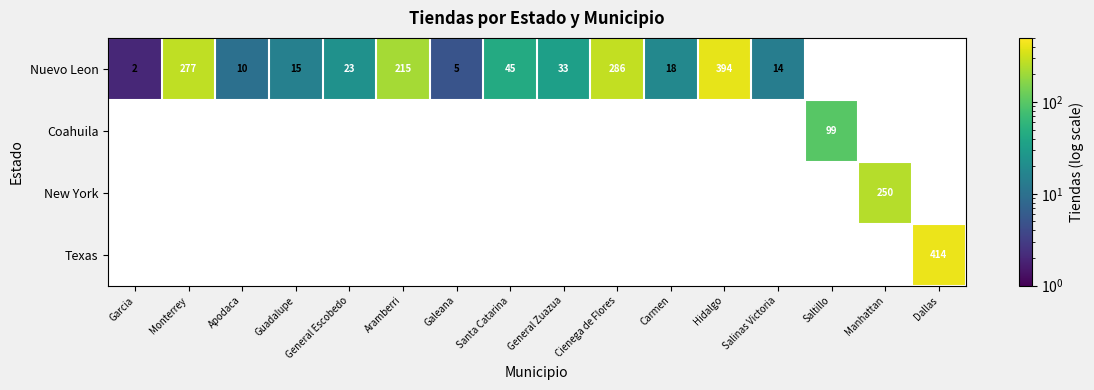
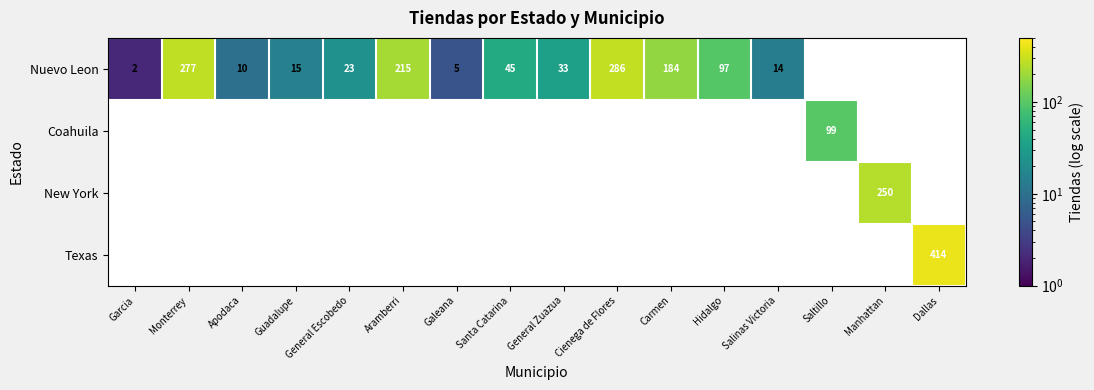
  {
    "Nuevo Leon": {
      "Garcia": 2,
      "Monterrey": 277,
      "Apodaca": 10,
      "Guadalupe": 15,
      "General Escobedo": 23,
      "Aramberri": 215,
      "Galeana": 5,
      "Santa Catarina": 45,
      "General Zuazua": 33,
      "Cienega de Flores": 286,
-     "Carmen": 18,
-     "Hidalgo": 394,
+     "Carmen": 184,
+     "Hidalgo": 97,
      "Salinas Victoria": 14
    },
    "Coahuila": {
      "Saltillo": 99
    },
    "New York": {
      "Manhattan": 250
    },
    "Texas": {
      "Dallas": 414
    }
  }
